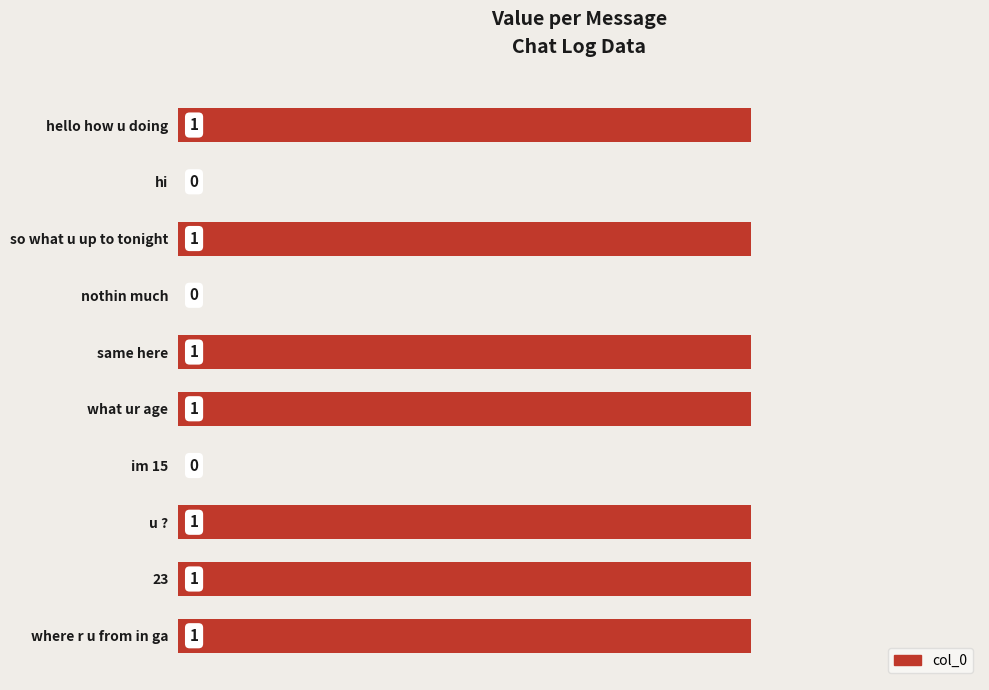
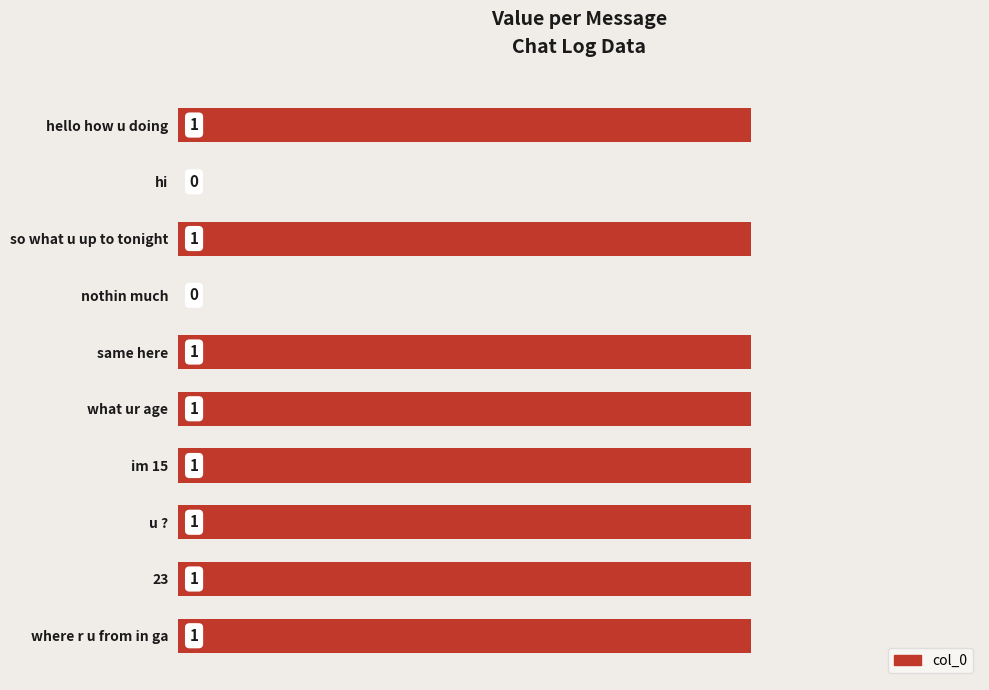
  {
-   "im 15": 0
+   "im 15": 1
  }
